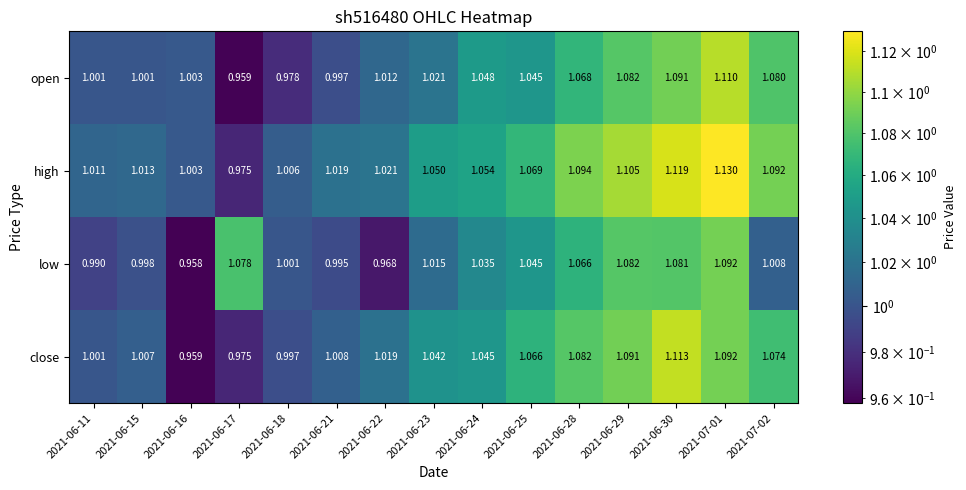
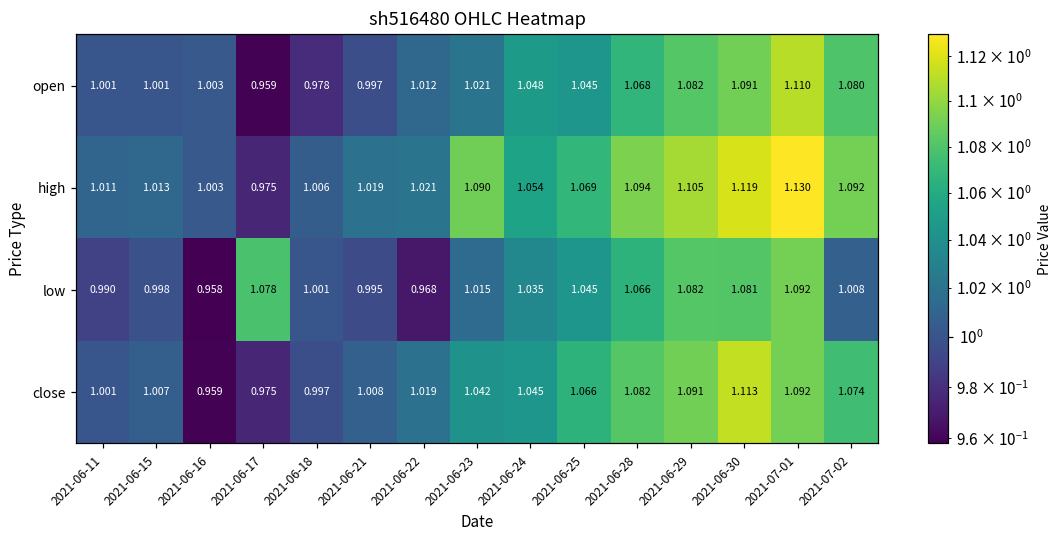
  {
    "open": {
      "2021-06-11": 1.001,
      "2021-06-15": 1.001,
      "2021-06-16": 1.003,
      "2021-06-17": 0.959,
      "2021-06-18": 0.978,
      "2021-06-21": 0.997,
      "2021-06-22": 1.012,
      "2021-06-23": 1.021,
      "2021-06-24": 1.048,
      "2021-06-25": 1.045,
      "2021-06-28": 1.068,
      "2021-06-29": 1.082,
      "2021-06-30": 1.091,
      "2021-07-01": 1.110,
      "2021-07-02": 1.080
    },
    "high": {
      "2021-06-11": 1.011,
      "2021-06-15": 1.013,
      "2021-06-16": 1.003,
      "2021-06-17": 0.975,
      "2021-06-18": 1.006,
      "2021-06-21": 1.019,
      "2021-06-22": 1.021,
-     "2021-06-23": 1.050,
+     "2021-06-23": 1.090,
      "2021-06-24": 1.054,
      "2021-06-25": 1.069,
      "2021-06-28": 1.094,
      "2021-06-29": 1.105,
      "2021-06-30": 1.119,
      "2021-07-01": 1.130,
      "2021-07-02": 1.092
    },
    "low": {
      "2021-06-11": 0.990,
      "2021-06-15": 0.998,
      "2021-06-16": 0.958,
      "2021-06-17": 1.078,
      "2021-06-18": 1.001,
      "2021-06-21": 0.995,
      "2021-06-22": 0.968,
      "2021-06-23": 1.015,
      "2021-06-24": 1.035,
      "2021-06-25": 1.045,
      "2021-06-28": 1.066,
      "2021-06-29": 1.082,
      "2021-06-30": 1.081,
      "2021-07-01": 1.092,
      "2021-07-02": 1.008
    },
    "close": {
      "2021-06-11": 1.001,
      "2021-06-15": 1.007,
      "2021-06-16": 0.959,
      "2021-06-17": 0.975,
      "2021-06-18": 0.997,
      "2021-06-21": 1.008,
      "2021-06-22": 1.019,
      "2021-06-23": 1.042,
      "2021-06-24": 1.045,
      "2021-06-25": 1.066,
      "2021-06-28": 1.082,
      "2021-06-29": 1.091,
      "2021-06-30": 1.113,
      "2021-07-01": 1.092,
      "2021-07-02": 1.074
    }
  }
